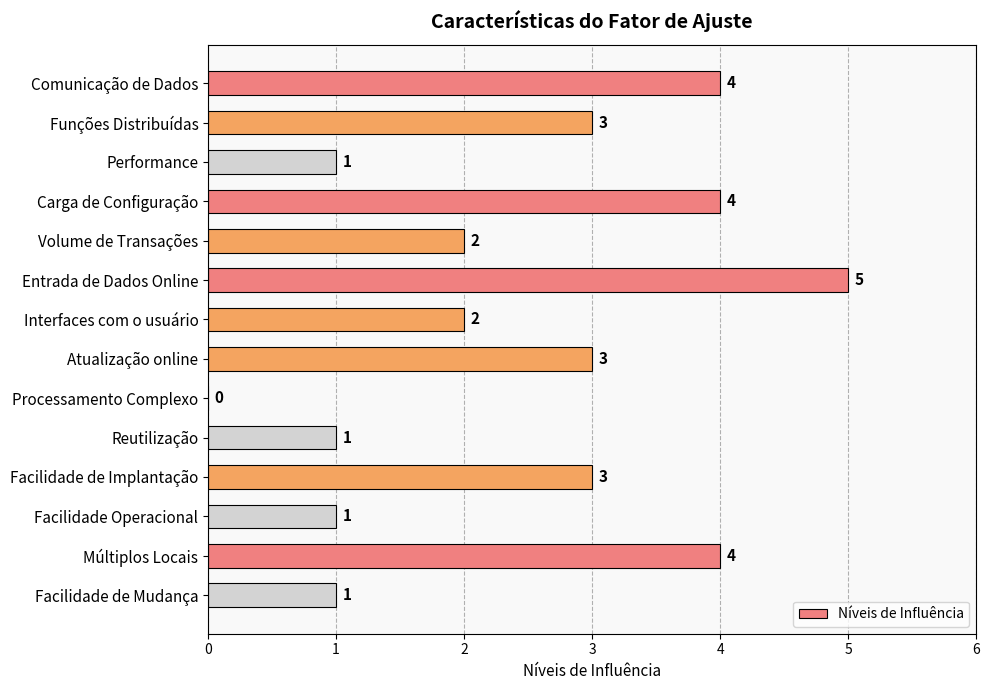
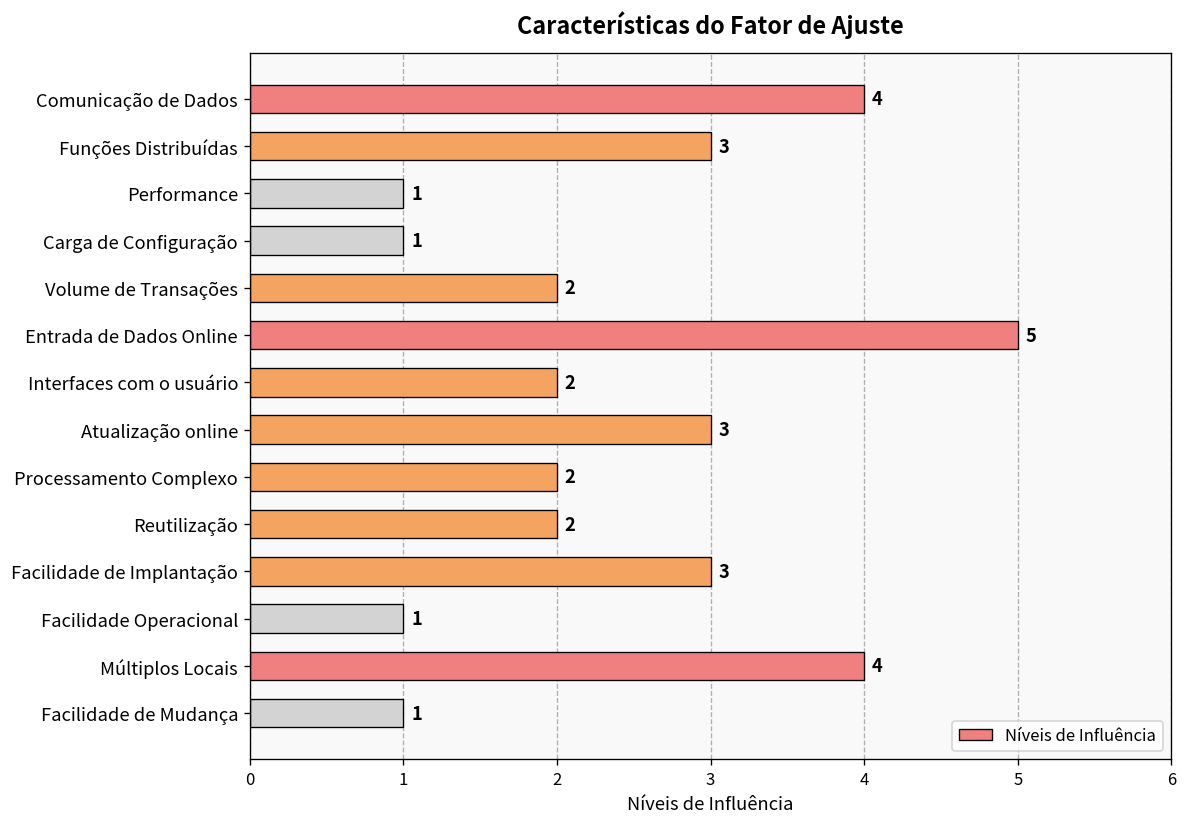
  {
    "Comunicação de Dados": 4,
    "Funções Distribuídas": 3,
    "Performance": 1,
-   "Carga de Configuração": 4,
+   "Carga de Configuração": 1,
    "Volume de Transações": 2,
    "Entrada de Dados Online": 5,
    "Interfaces com o usuário": 2,
    "Atualização online": 3,
-   "Processamento Complexo": 0,
-   "Reutilização": 1,
+   "Processamento Complexo": 2,
+   "Reutilização": 2,
    "Facilidade de Implantação": 3,
    "Facilidade Operacional": 1,
    "Múltiplos Locais": 4,
    "Facilidade de Mudança": 1
  }
